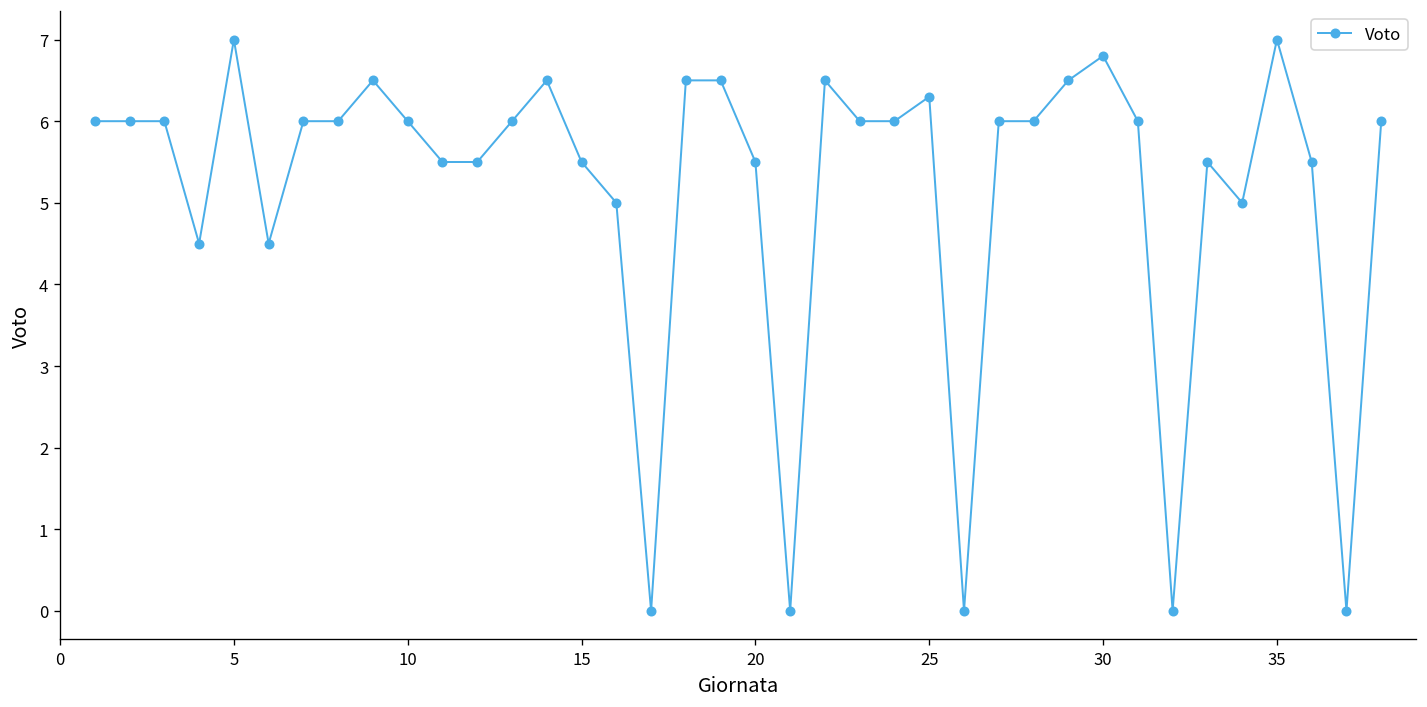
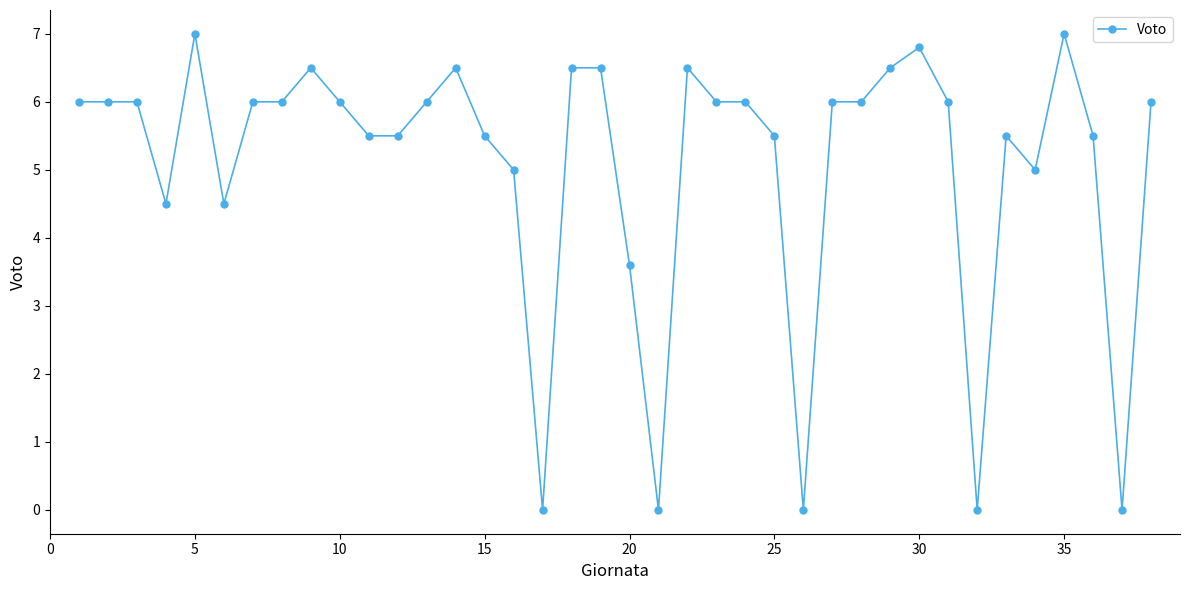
  {
    "5": 7.0,
    "10": 6.0,
    "15": 5.5,
-   "20": 5.5,
-   "25": 6.3,
+   "20": 3.6,
+   "25": 5.5,
    "30": 6.8,
    "35": 7.0
  }
